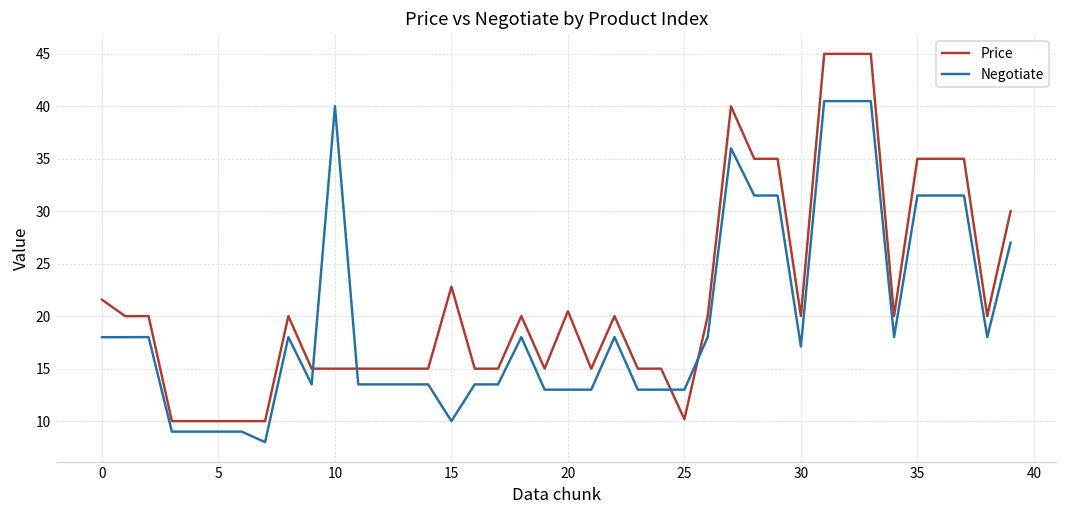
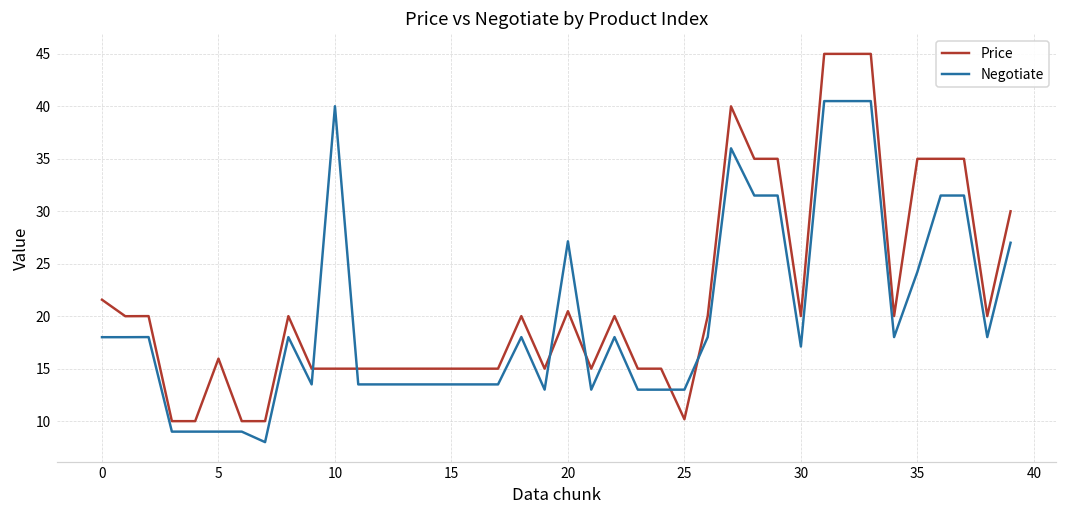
  {
    "Price": {
      "0": 22,
-     "5": 10,
+     "5": 16,
      "10": 15,
-     "15": 23,
+     "15": 15,
      "20": 20,
      "25": 10,
      "30": 20,
      "35": 35
    },
    "Negotiate": {
      "0": 18,
      "5": 9,
      "10": 40,
-     "15": 10,
-     "20": 13,
+     "15": 13,
+     "20": 27,
      "25": 13,
      "30": 17,
-     "35": 31
+     "35": 24
    }
  }
